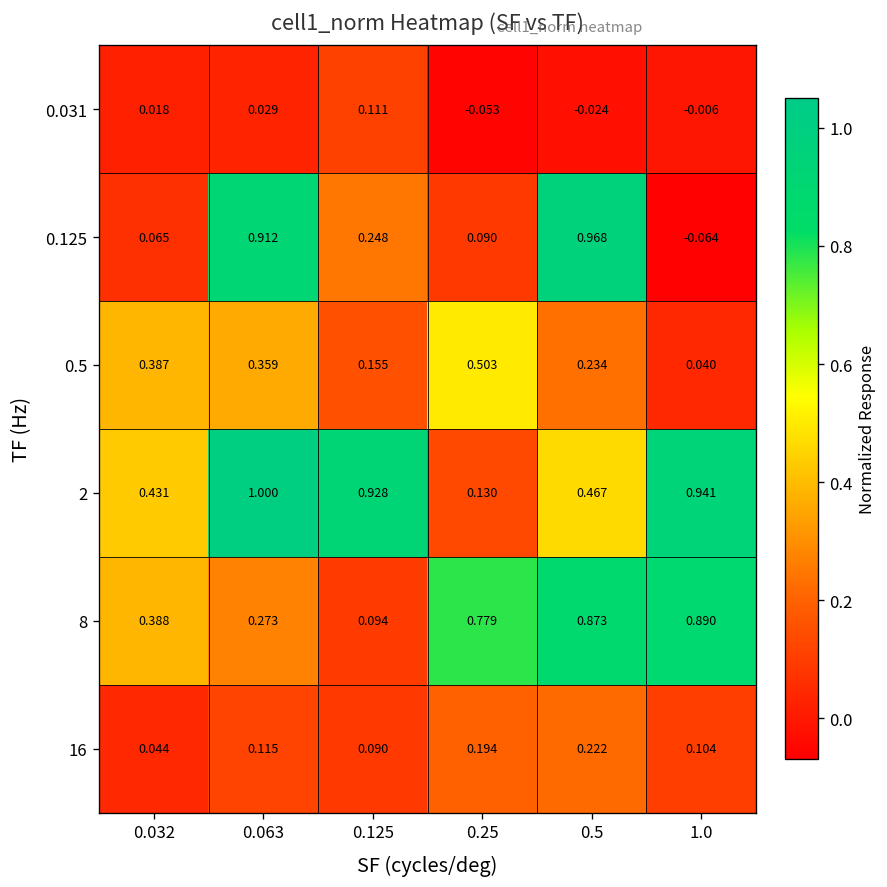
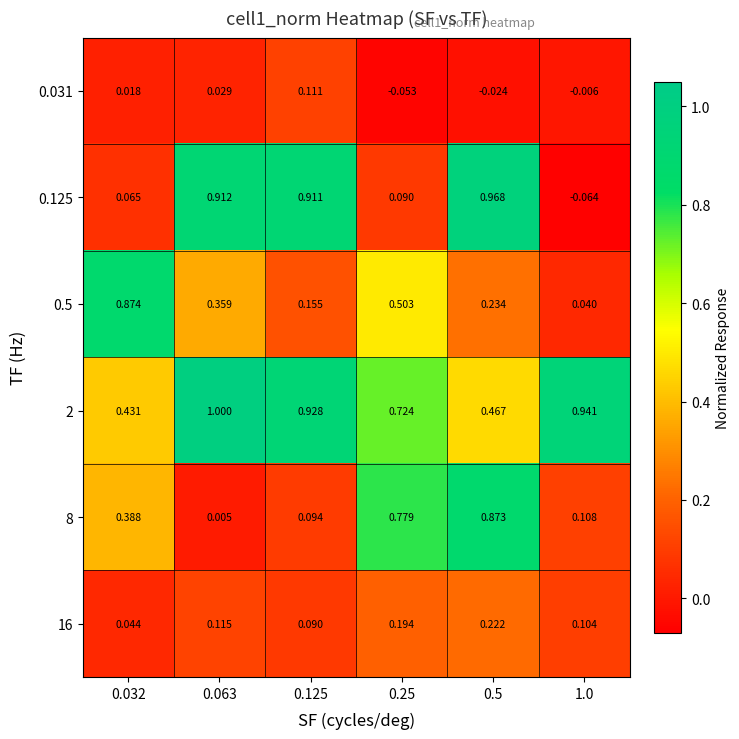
  {
    "0.031": {
      "0.032": 0.018,
      "0.063": 0.029,
      "0.125": 0.111,
      "0.25": -0.053,
      "0.5": -0.024,
      "1.0": -0.006
    },
    "0.125": {
      "0.032": 0.065,
      "0.063": 0.912,
-     "0.125": 0.248,
+     "0.125": 0.911,
      "0.25": 0.090,
      "0.5": 0.968,
      "1.0": -0.064
    },
    "0.5": {
-     "0.032": 0.387,
+     "0.032": 0.874,
      "0.063": 0.359,
      "0.125": 0.155,
      "0.25": 0.503,
      "0.5": 0.234,
      "1.0": 0.040
    },
    "2": {
      "0.032": 0.431,
      "0.063": 1.000,
      "0.125": 0.928,
-     "0.25": 0.130,
+     "0.25": 0.724,
      "0.5": 0.467,
      "1.0": 0.941
    },
    "8": {
      "0.032": 0.388,
-     "0.063": 0.273,
+     "0.063": 0.005,
      "0.125": 0.094,
      "0.25": 0.779,
      "0.5": 0.873,
-     "1.0": 0.890
+     "1.0": 0.108
    },
    "16": {
      "0.032": 0.044,
      "0.063": 0.115,
      "0.125": 0.090,
      "0.25": 0.194,
      "0.5": 0.222,
      "1.0": 0.104
    }
  }
